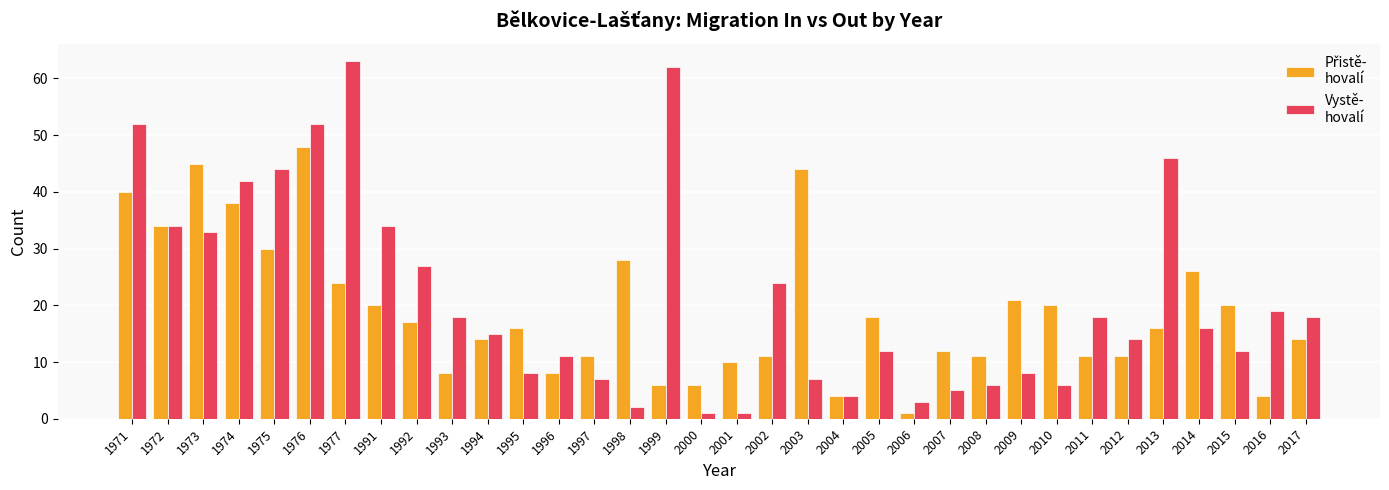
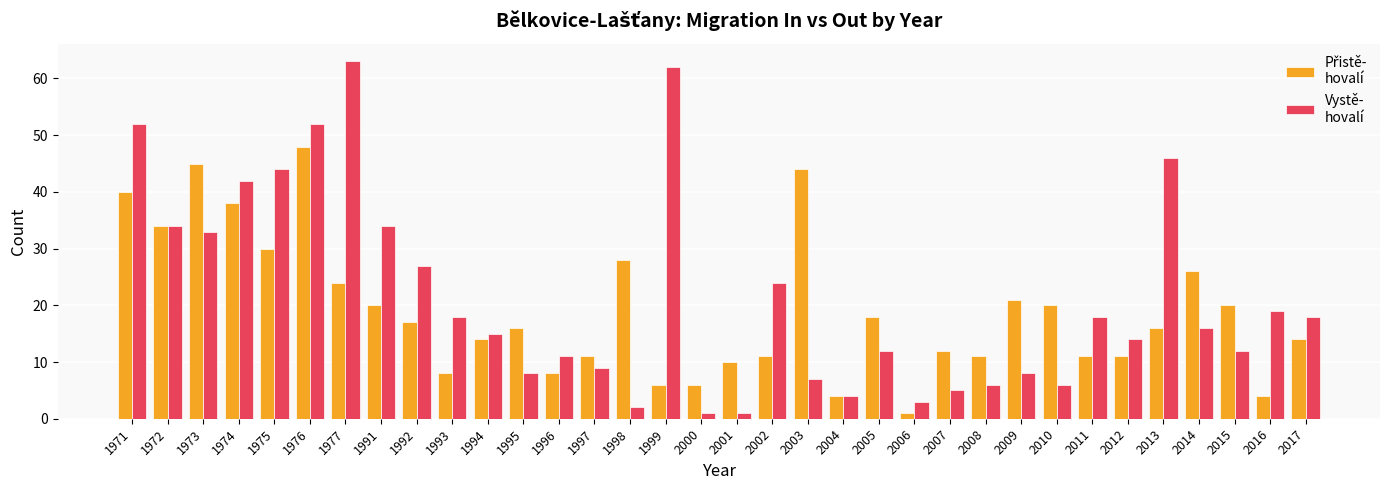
  {
    "Přistě- hovalí": {
      "1971": 40,
      "1972": 34,
      "1973": 45,
      "1974": 38,
      "1975": 30,
      "1976": 48,
      "1977": 24,
      "1991": 20,
      "1992": 17,
      "1993": 8,
      "1994": 14,
      "1995": 16,
      "1996": 8,
      "1997": 11,
      "1998": 28,
      "1999": 6,
      "2000": 6,
      "2001": 10,
      "2002": 11,
      "2003": 44,
      "2004": 4,
      "2005": 18,
      "2006": 1,
      "2007": 12,
      "2008": 11,
      "2009": 21,
      "2010": 20,
      "2011": 11,
      "2012": 11,
      "2013": 16,
      "2014": 26,
      "2015": 20,
      "2016": 4,
      "2017": 14
    },
    "Vystě- hovalí": {
      "1971": 52,
      "1972": 34,
      "1973": 33,
      "1974": 42,
      "1975": 44,
      "1976": 52,
      "1977": 63,
      "1991": 34,
      "1992": 27,
      "1993": 18,
      "1994": 15,
      "1995": 8,
      "1996": 11,
-     "1997": 7,
+     "1997": 9,
      "1998": 2,
      "1999": 62,
      "2000": 1,
      "2001": 1,
      "2002": 24,
      "2003": 7,
      "2004": 4,
      "2005": 12,
      "2006": 3,
      "2007": 5,
      "2008": 6,
      "2009": 8,
      "2010": 6,
      "2011": 18,
      "2012": 14,
      "2013": 46,
      "2014": 16,
      "2015": 12,
      "2016": 19,
      "2017": 18
    }
  }
